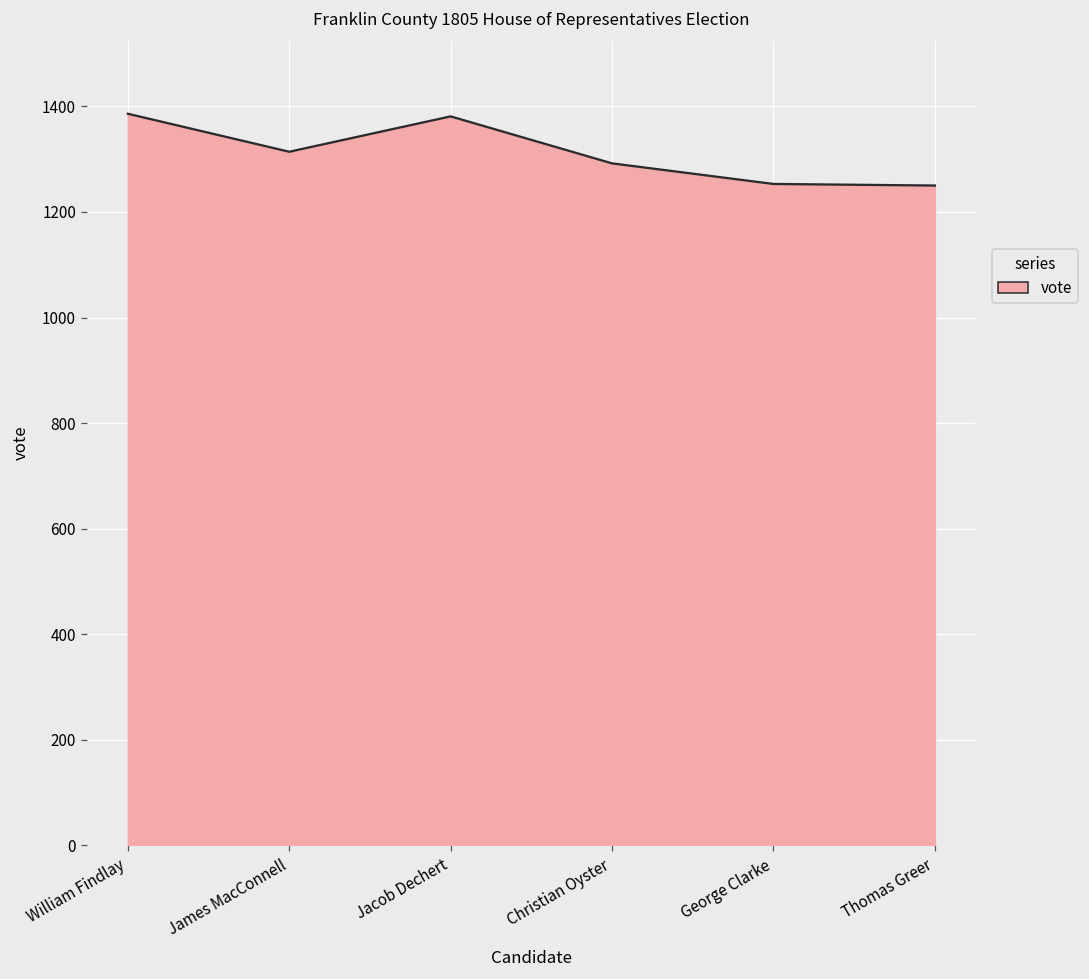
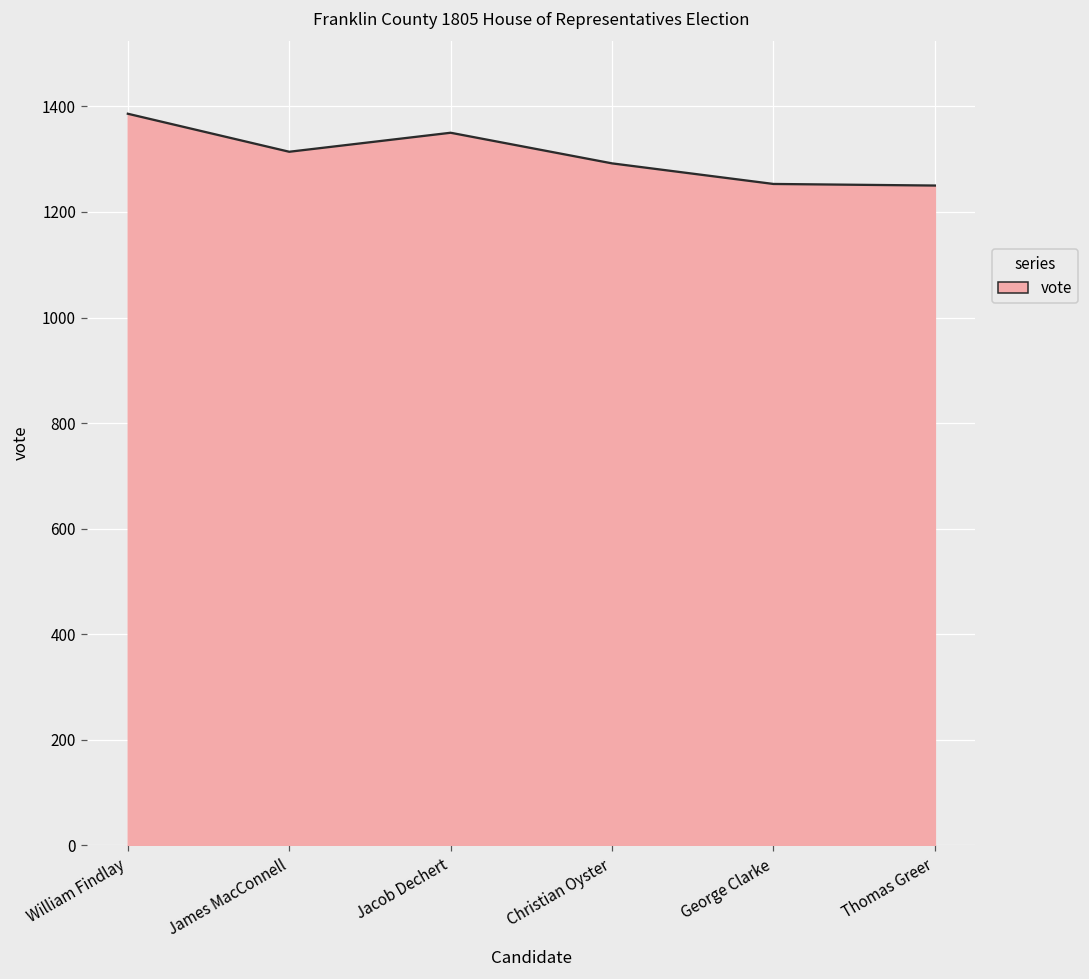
  {
    "William Findlay": 1390,
    "James MacConnell": 1310,
-   "Jacob Dechert": 1380,
+   "Jacob Dechert": 1350,
    "Christian Oyster": 1290,
    "George Clarke": 1250,
    "Thomas Greer": 1250
  }
